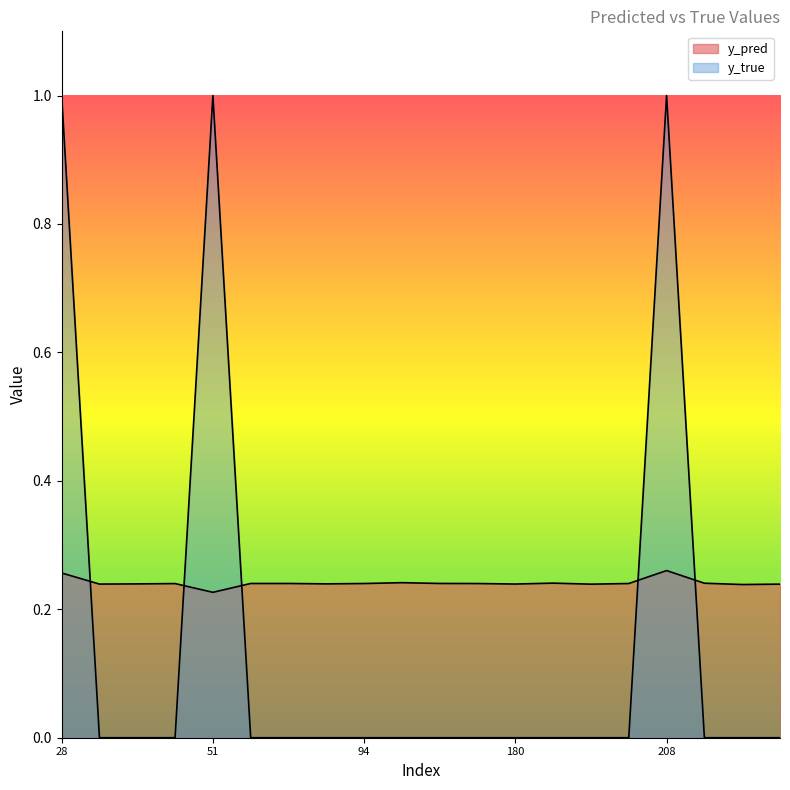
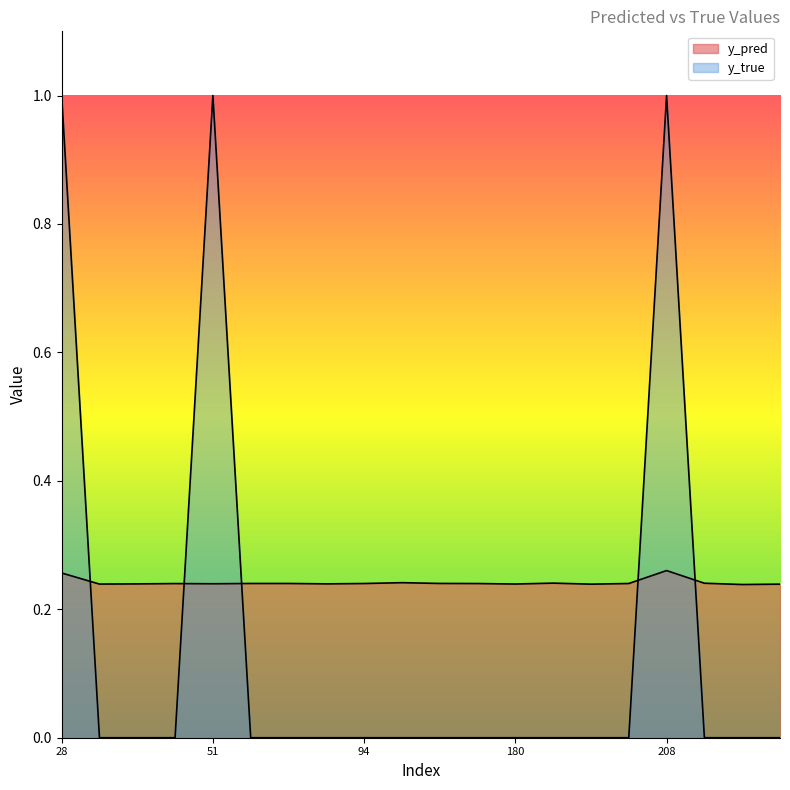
  {
    "y_pred": {
      "28": 0.26,
-     "51": 0.23,
+     "51": 0.24,
      "94": 0.24,
      "180": 0.24,
      "208": 0.26
    },
    "y_true": {
      "28": 1.00,
      "51": 1.00,
      "94": 0.00,
      "180": 0.00,
      "208": 1.00
    }
  }
